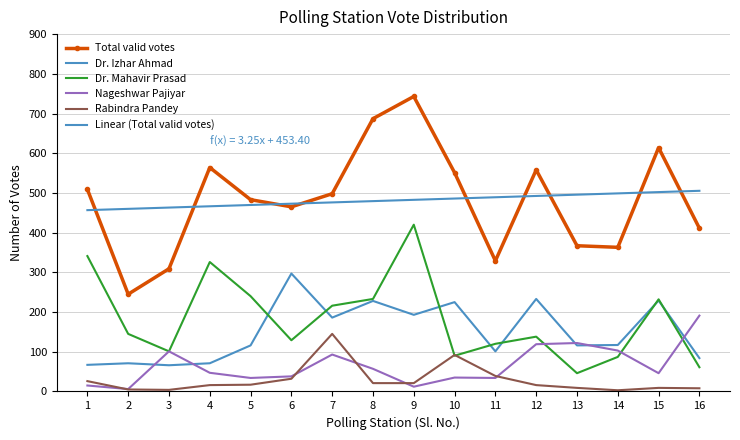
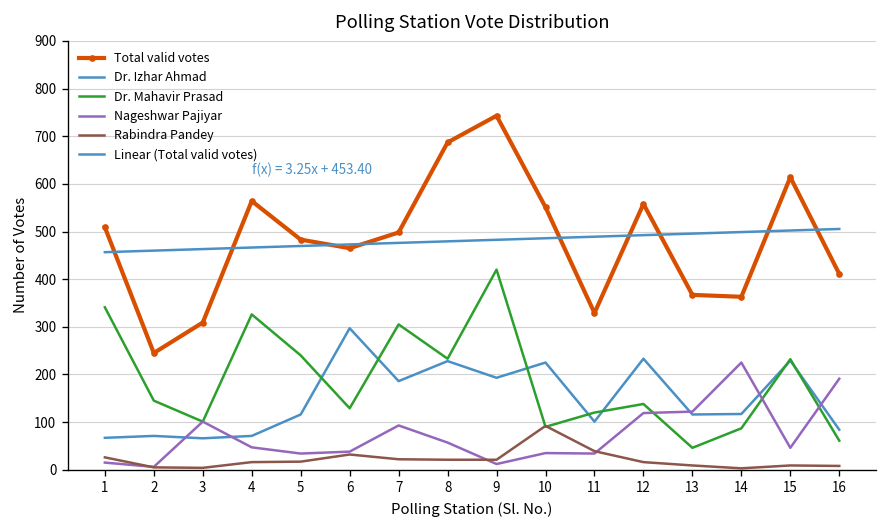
  {
    "Total valid votes": {
      "1": 510,
      "2": 250,
      "3": 310,
      "5": 480,
      "6": 470,
      "7": 500,
      "8": 690,
      "9": 740,
      "10": 550,
      "11": 330,
      "12": 560,
      "13": 370,
      "14": 360,
      "15": 610,
      "16": 410
    },
    "Dr. Mahavir Prasad": {
      "1": 340,
      "2": 150,
      "4": 330,
      "5": 240,
      "6": 130,
-     "7": 220,
+     "7": 310,
      "9": 420,
      "11": 120,
      "12": 140,
      "13": 50,
      "14": 90,
      "16": 60
    },
    "Nageshwar Pajiyar": {
      "1": 20,
      "4": 50,
      "5": 30,
      "7": 90,
      "8": 60,
      "9": 10,
      "10": 40,
      "12": 120,
-     "14": 100,
+     "14": 230,
      "15": 50,
      "16": 190
    },
    "Rabindra Pandey": {
      "1": 30,
      "3": 0,
      "4": 20,
      "5": 20,
-     "7": 150,
+     "7": 20,
      "8": 20,
      "9": 20,
      "12": 20,
      "13": 10,
      "14": 0,
      "15": 10,
      "16": 10
    }
  }
